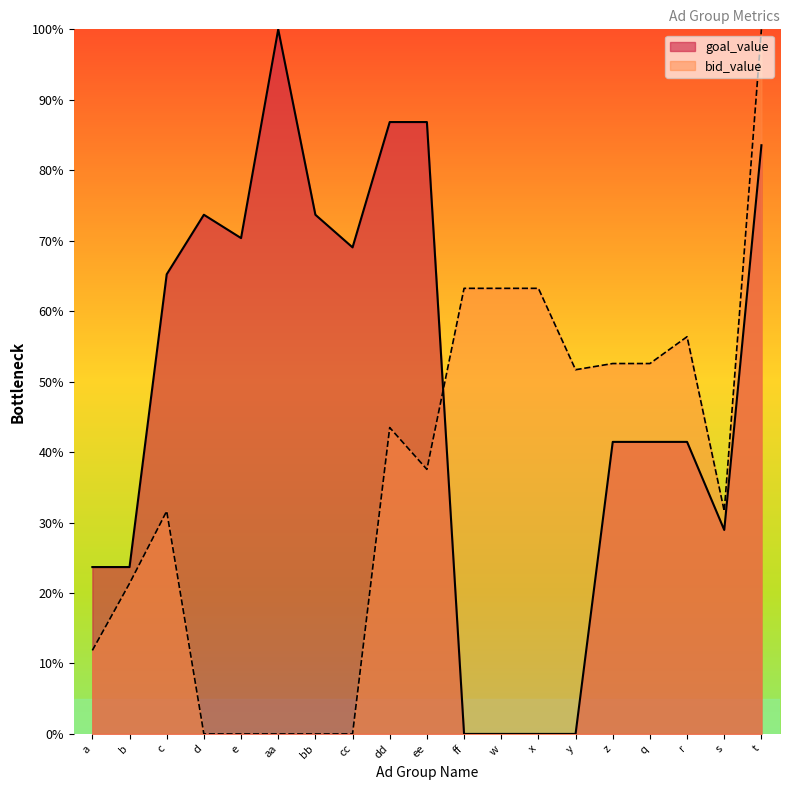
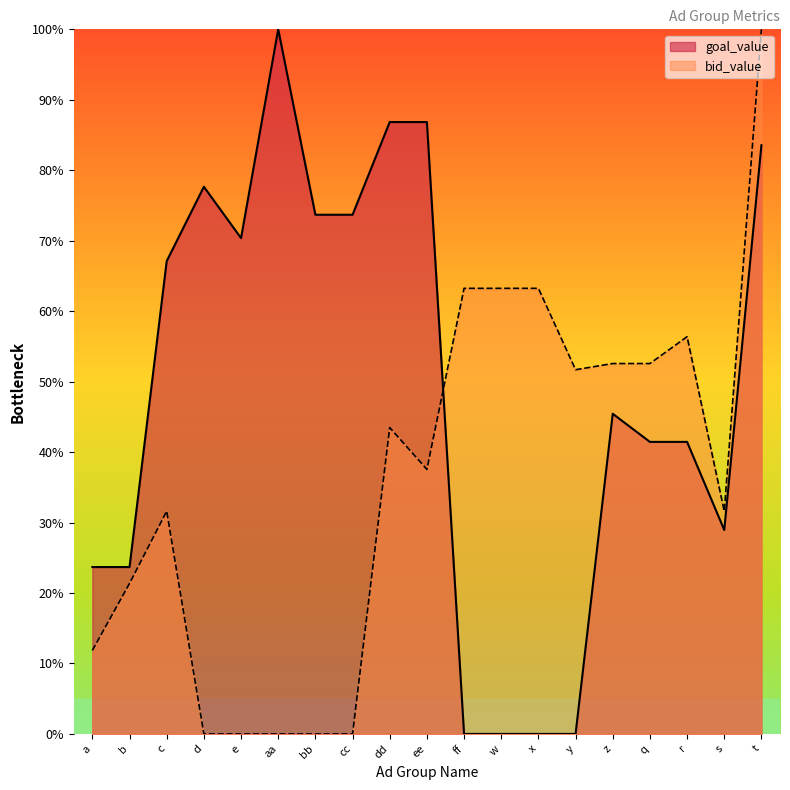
  {
    "goal_value": {
      "a": "24%",
      "b": "24%",
-     "c": "65%",
-     "d": "74%",
+     "c": "67%",
+     "d": "78%",
      "e": "70%",
      "aa": "100%",
      "bb": "74%",
-     "cc": "69%",
+     "cc": "74%",
      "dd": "87%",
      "ee": "87%",
-     "z": "41%",
+     "z": "45%",
      "q": "41%",
      "r": "41%",
      "s": "29%",
      "t": "84%"
    },
    "bid_value": {
      "a": "12%",
      "b": "21%",
      "c": "32%",
      "dd": "43%",
      "ee": "38%",
      "ff": "63%",
      "w": "63%",
      "x": "63%",
      "y": "52%",
      "z": "53%",
      "q": "53%",
      "r": "56%",
      "s": "32%",
      "t": "100%"
    }
  }
